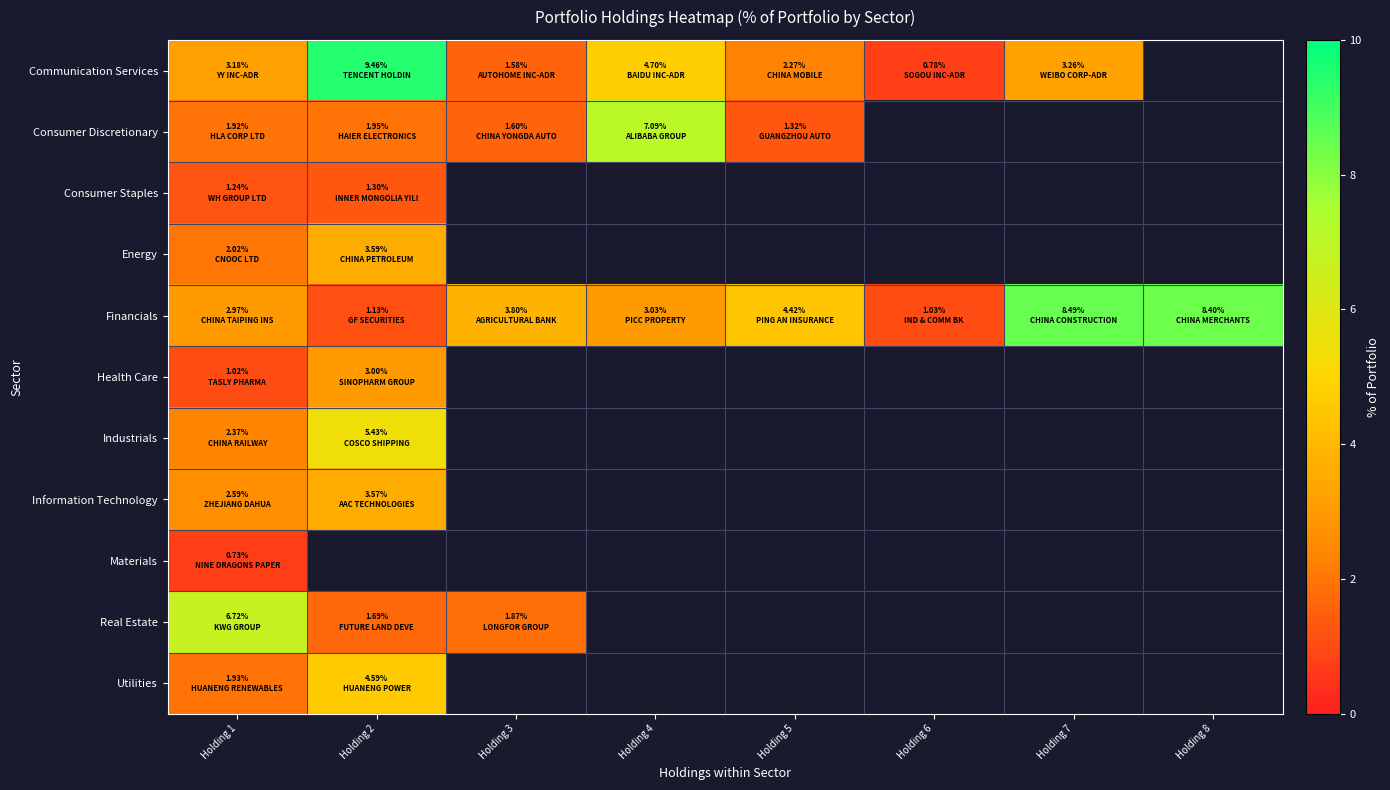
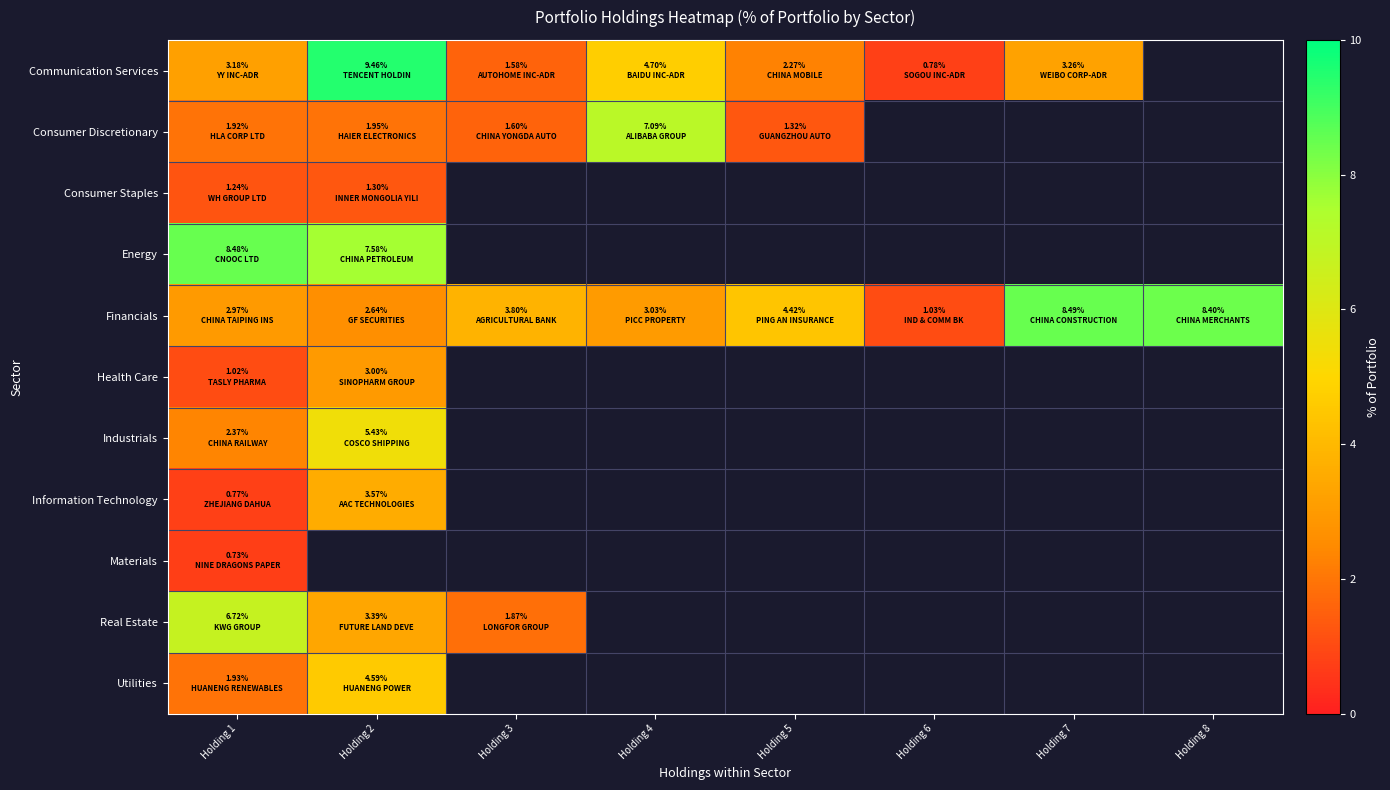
  {
    "Communication Services": {
      "Holding 1": "3.18%",
      "Holding 2": "9.46%",
      "Holding 3": "1.58%",
      "Holding 4": "4.70%",
      "Holding 5": "2.27%",
      "Holding 6": "0.78%",
      "Holding 7": "3.26%"
    },
    "Consumer Discretionary": {
      "Holding 1": "1.92%",
      "Holding 2": "1.95%",
      "Holding 3": "1.60%",
      "Holding 4": "7.09%",
      "Holding 5": "1.32%"
    },
    "Consumer Staples": {
      "Holding 1": "1.24%",
      "Holding 2": "1.30%"
    },
    "Energy": {
-     "Holding 1": "2.02%",
-     "Holding 2": "3.59%"
+     "Holding 1": "8.48%",
+     "Holding 2": "7.58%"
    },
    "Financials": {
      "Holding 1": "2.97%",
-     "Holding 2": "1.13%",
+     "Holding 2": "2.64%",
      "Holding 3": "3.80%",
      "Holding 4": "3.03%",
      "Holding 5": "4.42%",
      "Holding 6": "1.03%",
      "Holding 7": "8.49%",
      "Holding 8": "8.40%"
    },
    "Health Care": {
      "Holding 1": "1.02%",
      "Holding 2": "3.00%"
    },
    "Industrials": {
      "Holding 1": "2.37%",
      "Holding 2": "5.43%"
    },
    "Information Technology": {
-     "Holding 1": "2.59%",
+     "Holding 1": "0.77%",
      "Holding 2": "3.57%"
    },
    "Materials": {
      "Holding 1": "0.73%"
    },
    "Real Estate": {
      "Holding 1": "6.72%",
-     "Holding 2": "1.69%",
+     "Holding 2": "3.39%",
      "Holding 3": "1.87%"
    },
    "Utilities": {
      "Holding 1": "1.93%",
      "Holding 2": "4.59%"
    }
  }
